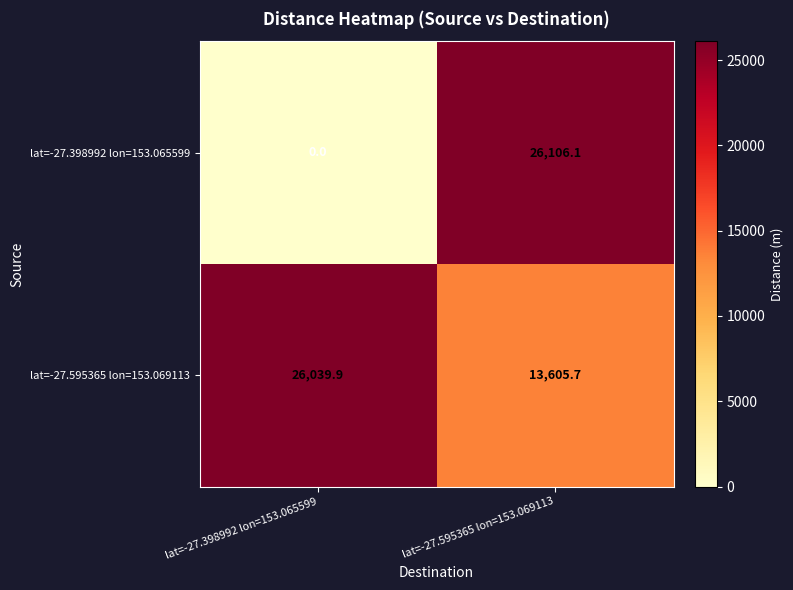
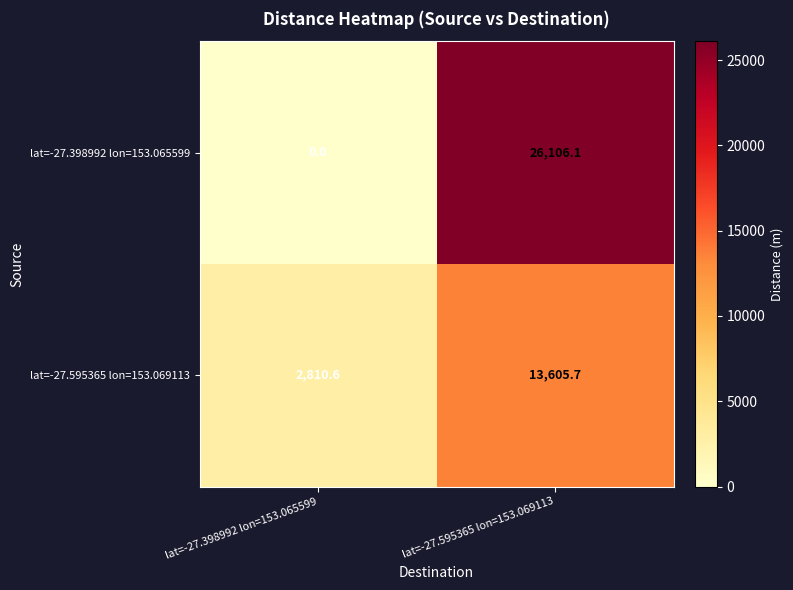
  {
    "lat=-27.398992 lon=153.065599": {
      "lat=-27.398992 lon=153.065599": "0.0",
      "lat=-27.595365 lon=153.069113": "26,106.1"
    },
    "lat=-27.595365 lon=153.069113": {
-     "lat=-27.398992 lon=153.065599": "26,039.9",
+     "lat=-27.398992 lon=153.065599": "2,810.6",
      "lat=-27.595365 lon=153.069113": "13,605.7"
    }
  }
